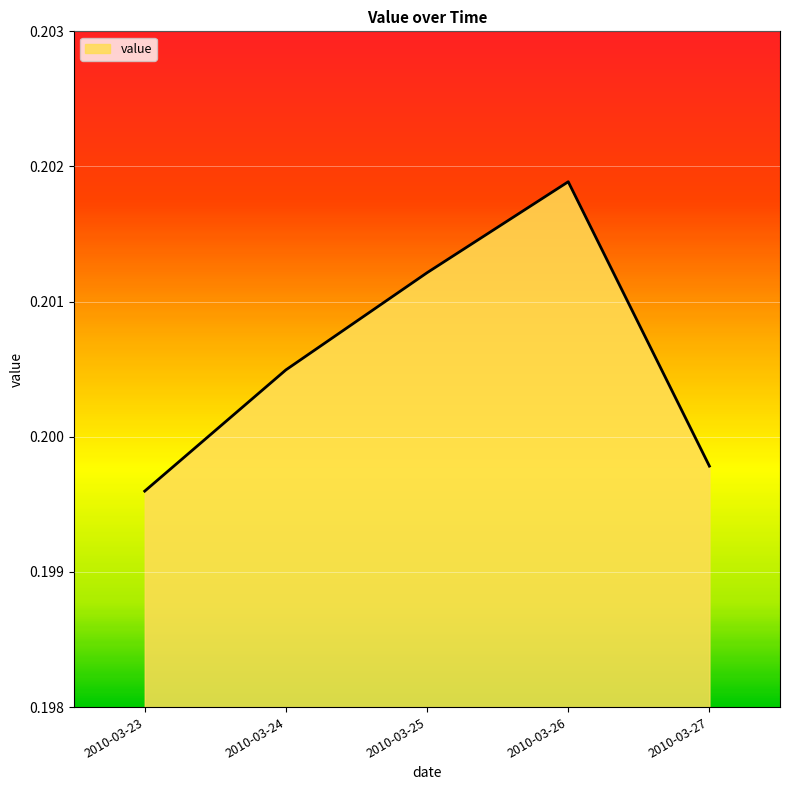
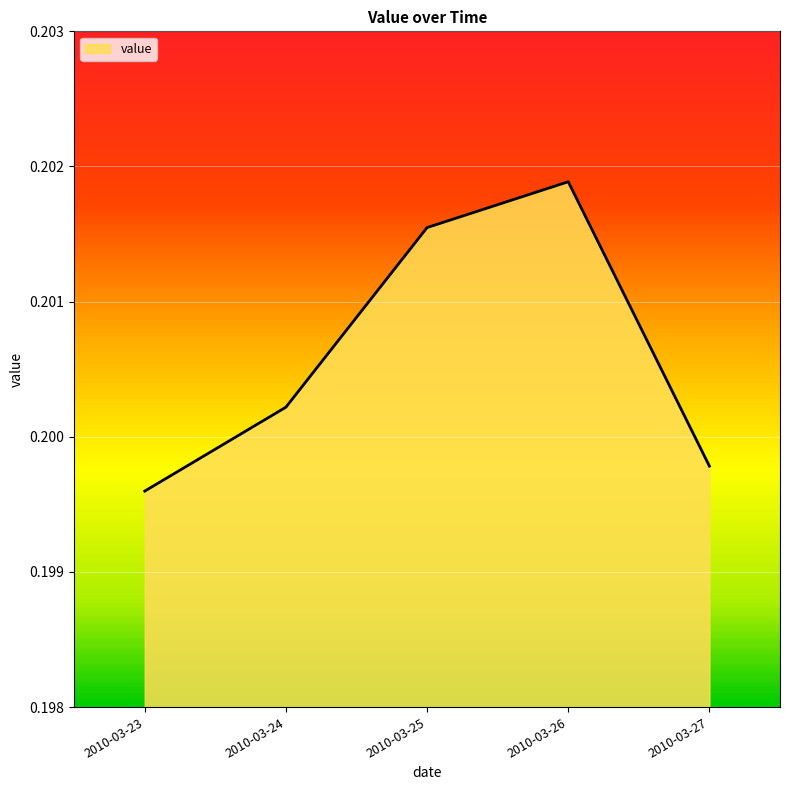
  {
    "2010-03-23": 0.19960,
-   "2010-03-24": 0.20050,
-   "2010-03-25": 0.20121,
+   "2010-03-24": 0.20022,
+   "2010-03-25": 0.20155,
    "2010-03-26": 0.20189,
    "2010-03-27": 0.19978
  }
